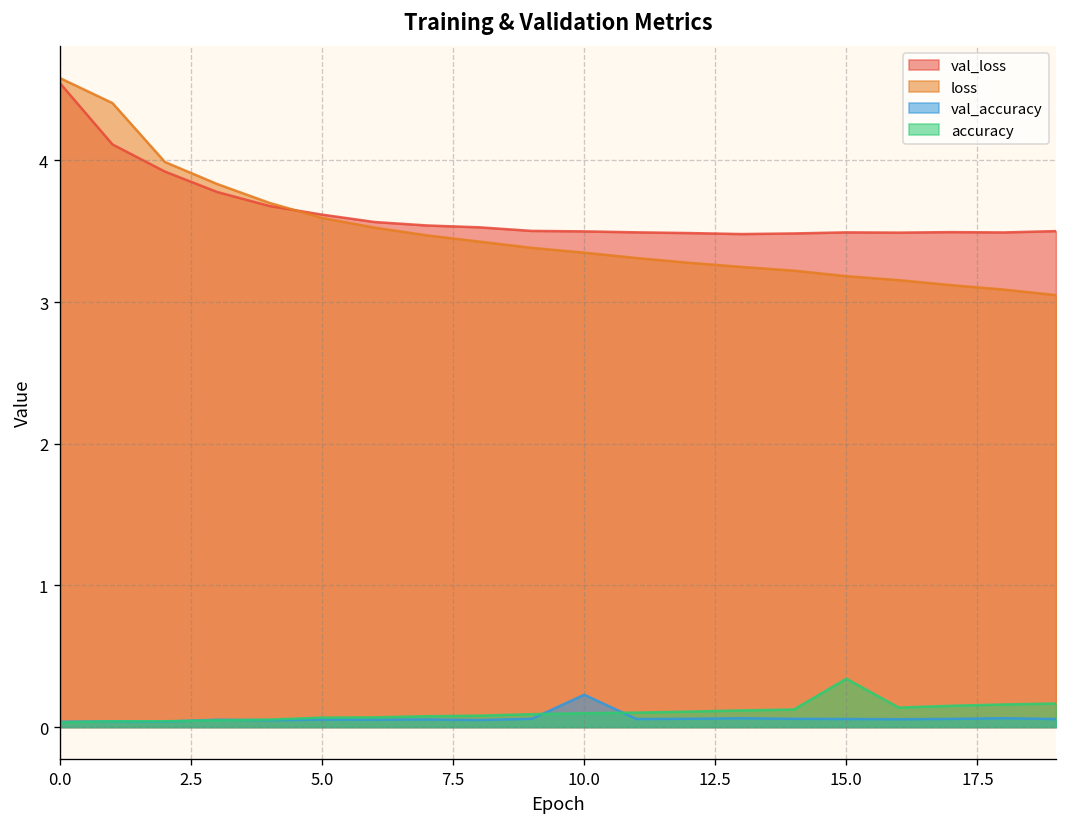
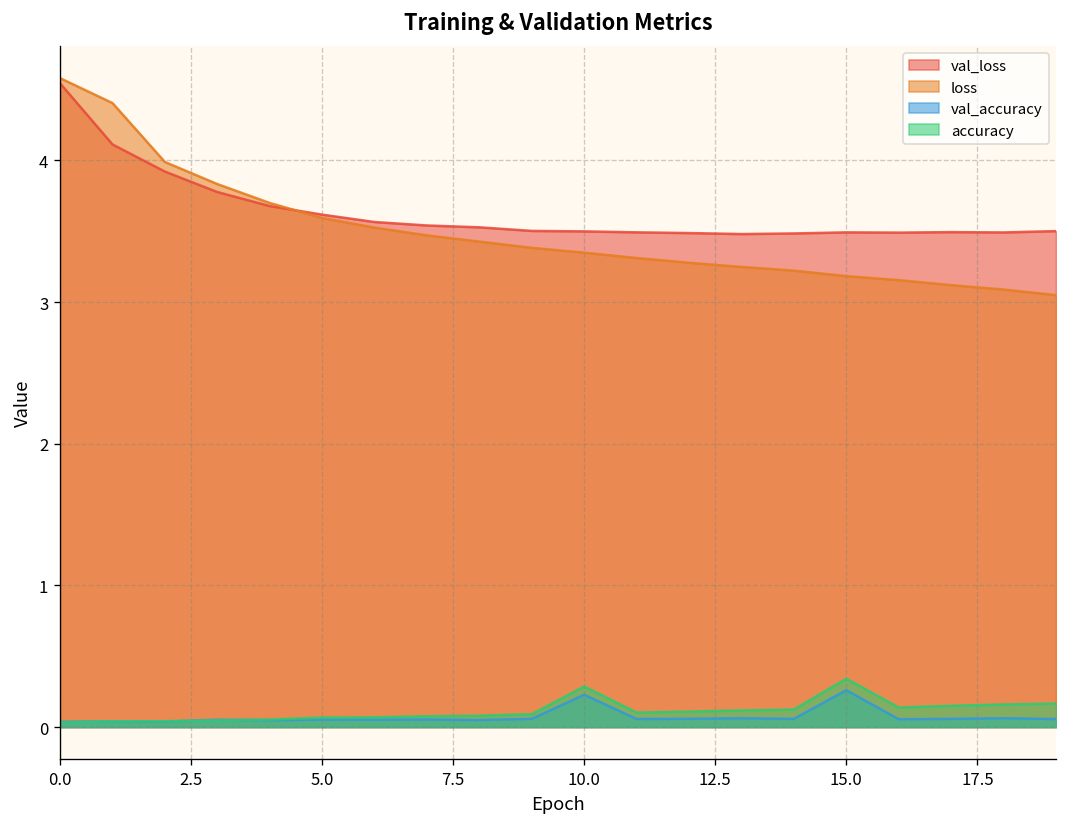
  {
    "val_accuracy": {
      "10.0": 0.23,
-     "15.0": 0.06
+     "15.0": 0.26
    },
    "accuracy": {
-     "10.0": 0.10,
+     "10.0": 0.29,
      "15.0": 0.34
    }
  }
